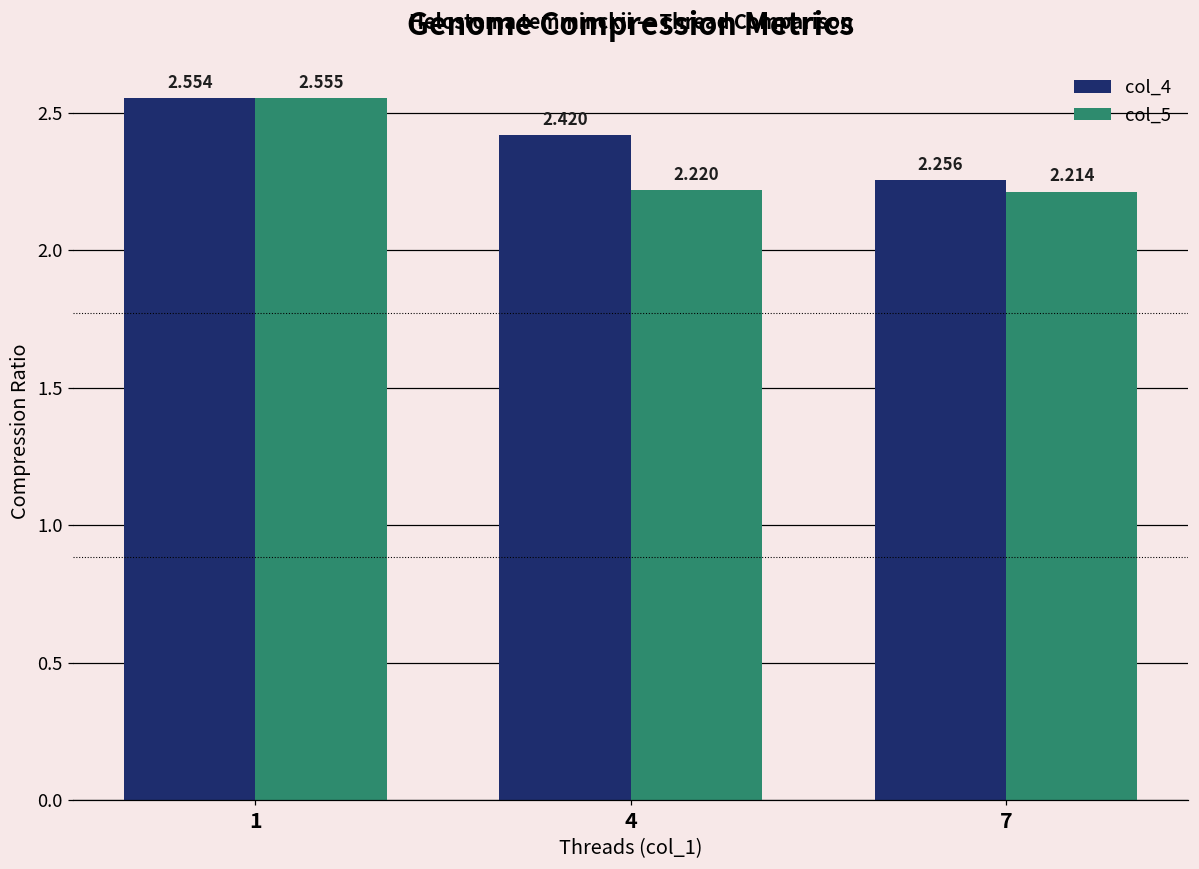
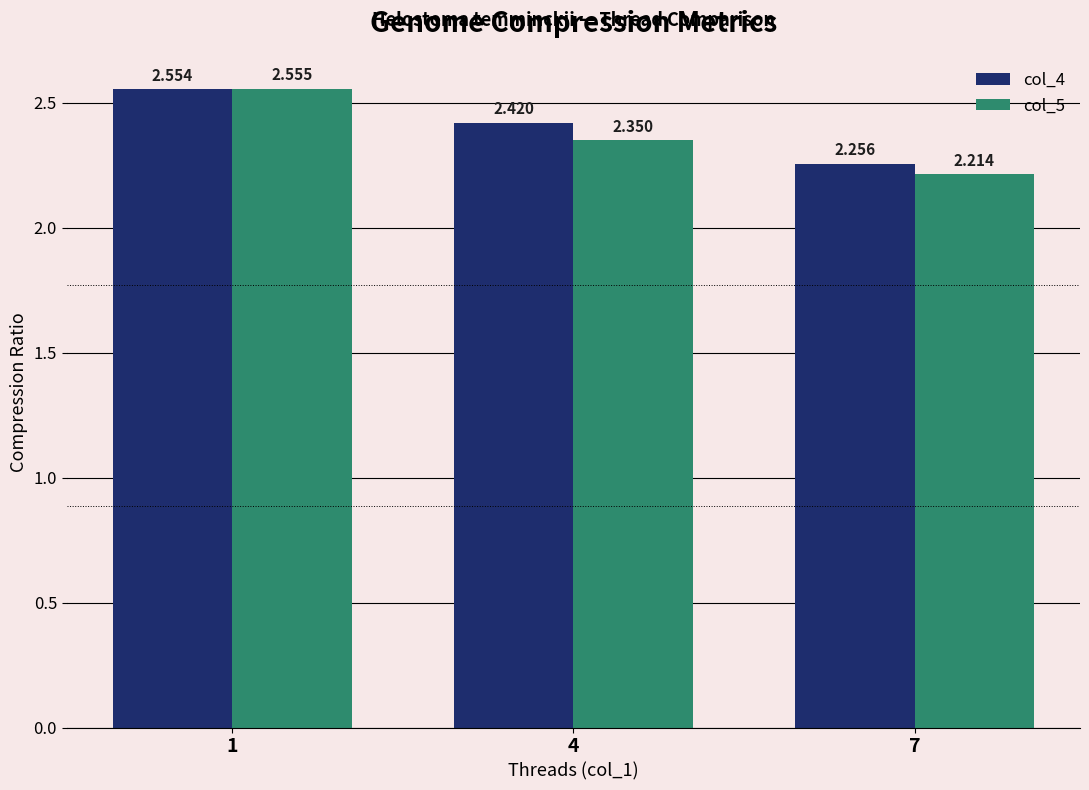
  {
    "col_4": {
      "1": 2.554,
      "4": 2.420,
      "7": 2.256
    },
    "col_5": {
      "1": 2.555,
-     "4": 2.220,
+     "4": 2.350,
      "7": 2.214
    }
  }
